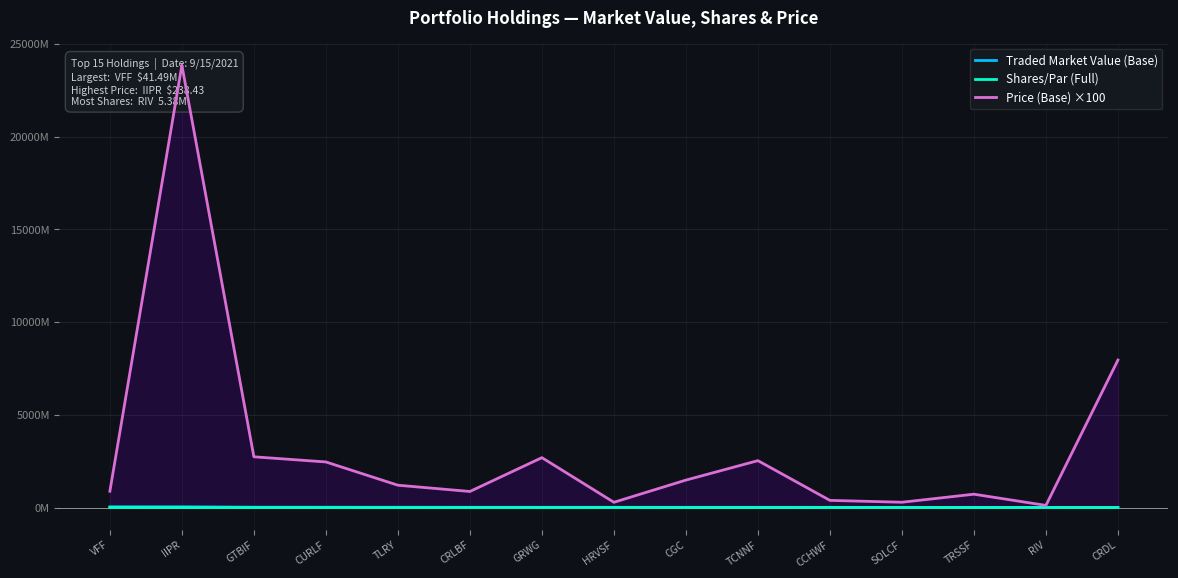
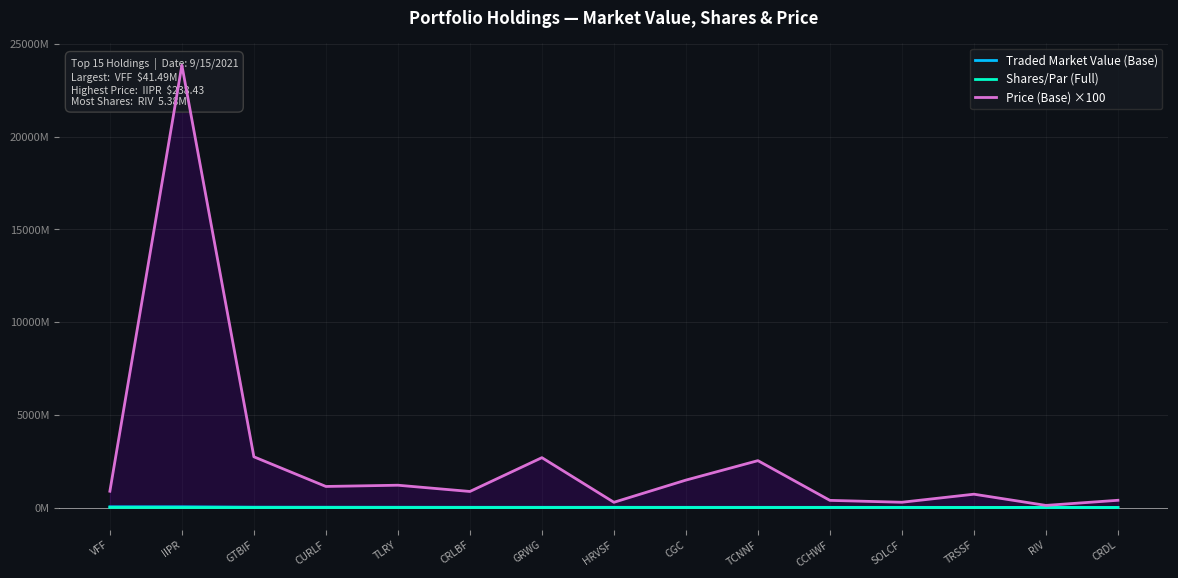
  {
    "Price (Base) ×100": {
      "VFF": 900000000,
      "GTBIF": 2700000000,
-     "CURLF": 2500000000,
+     "CURLF": 1100000000,
      "TLRY": 1200000000,
      "CRLBF": 900000000,
      "GRWG": 2700000000,
      "HRVSF": 300000000,
      "CGC": 1500000000,
      "TCNNF": 2500000000,
      "CCHWF": 400000000,
      "SOLCF": 300000000,
      "TRSSF": 700000000,
-     "CRDL": 8000000000
+     "CRDL": 400000000
    }
  }
